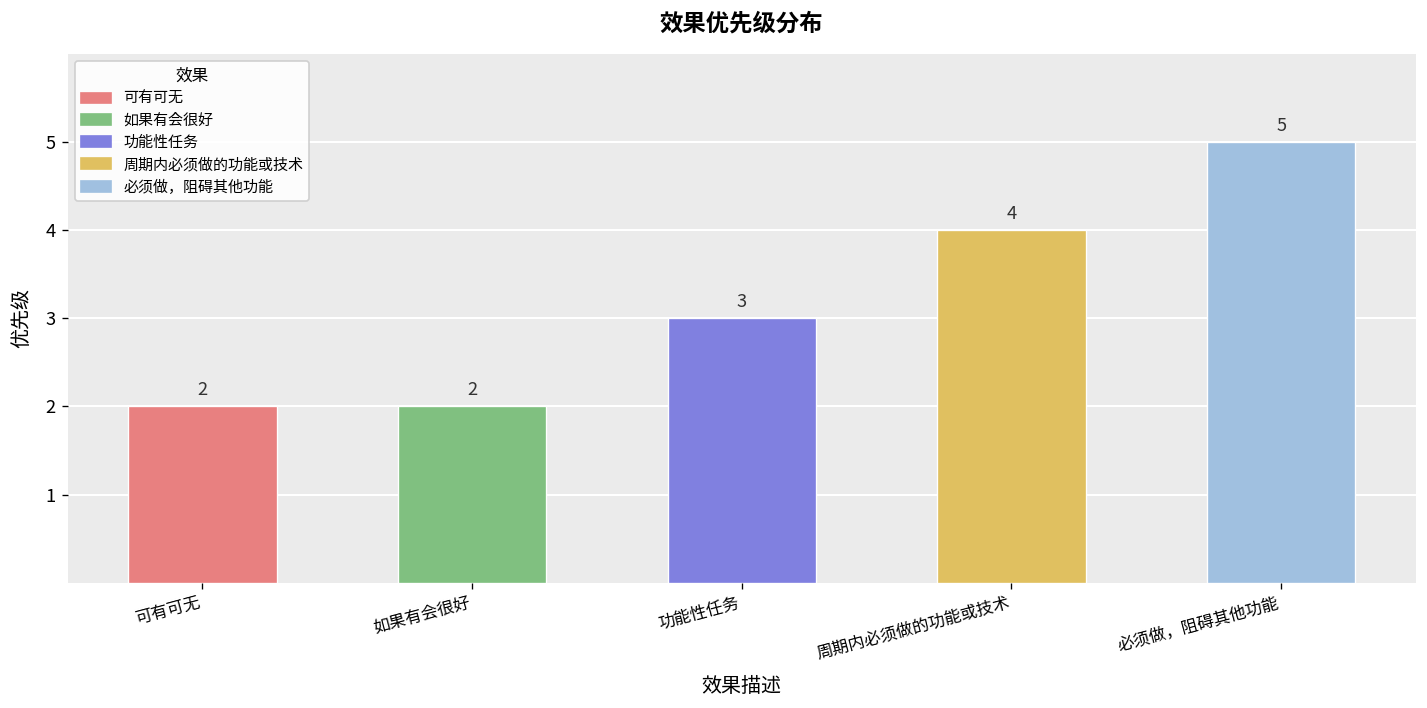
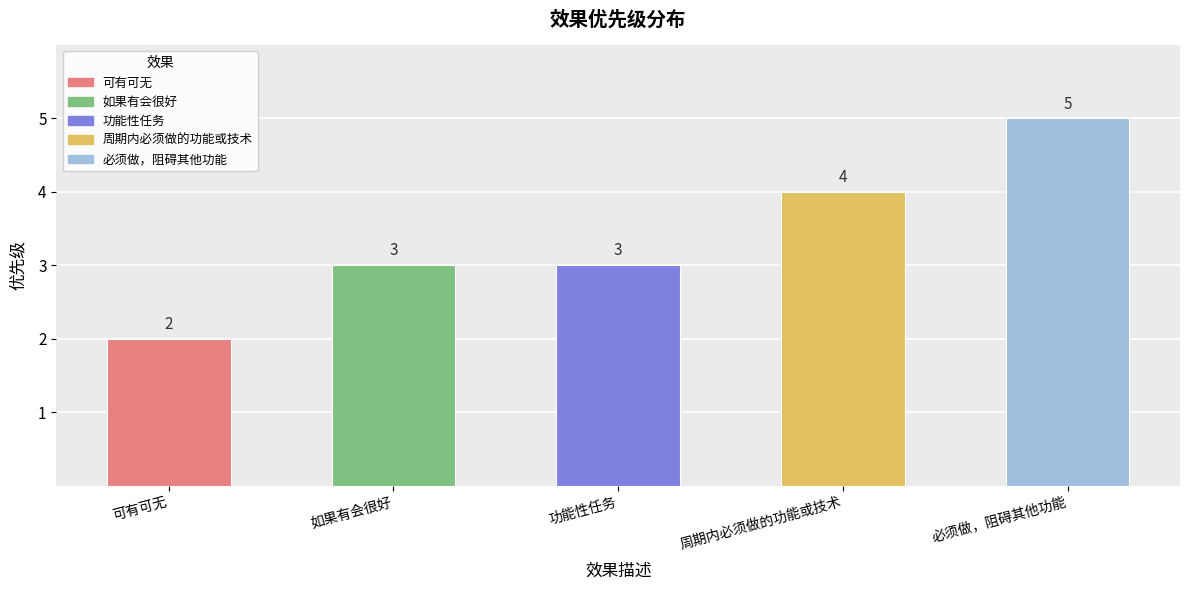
  {
    "可有可无": 2,
-   "如果有会很好": 2,
+   "如果有会很好": 3,
    "功能性任务": 3,
    "周期内必须做的功能或技术": 4,
    "必须做，阻碍其他功能": 5
  }
